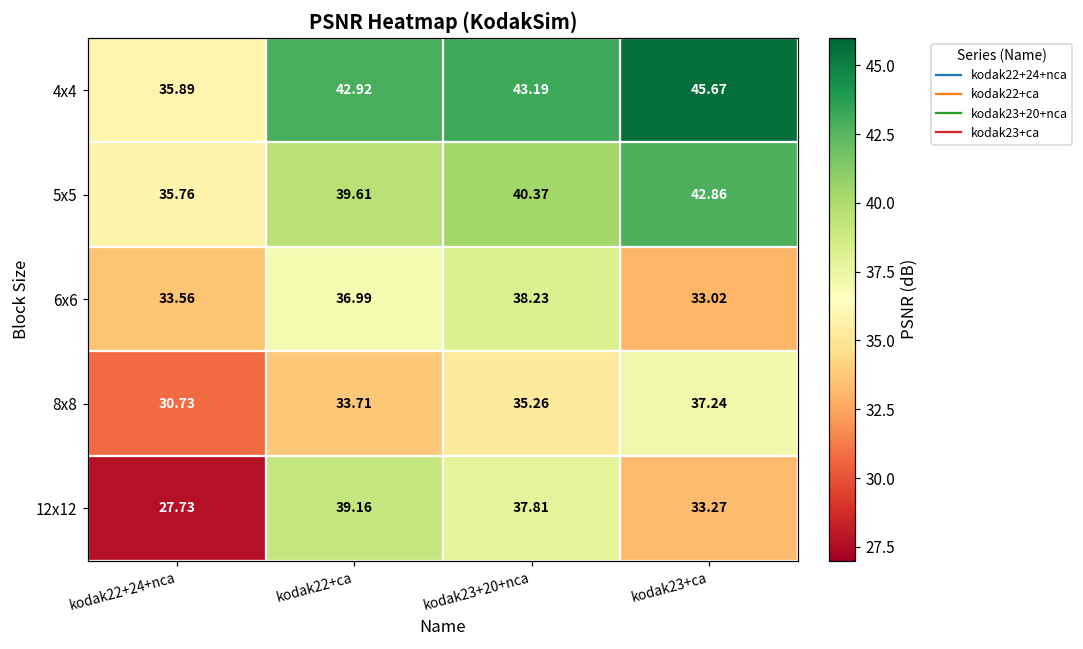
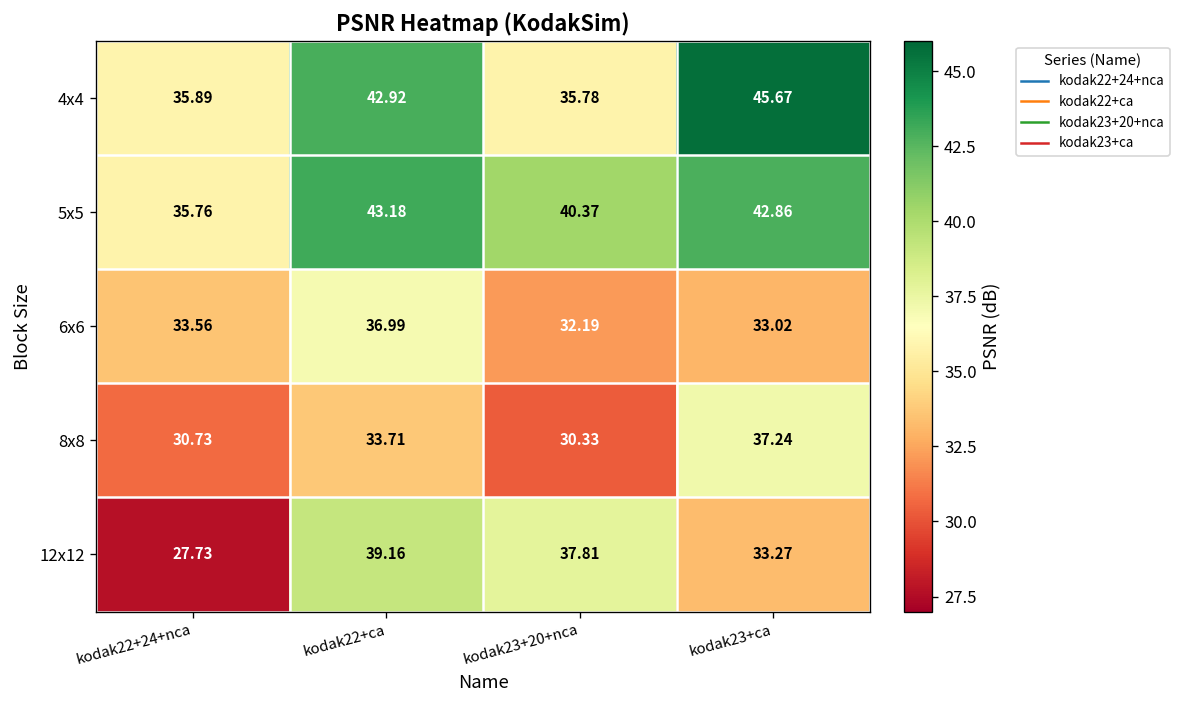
  {
    "4x4": {
      "kodak22+24+nca": 35.89,
      "kodak22+ca": 42.92,
-     "kodak23+20+nca": 43.19,
+     "kodak23+20+nca": 35.78,
      "kodak23+ca": 45.67
    },
    "5x5": {
      "kodak22+24+nca": 35.76,
-     "kodak22+ca": 39.61,
+     "kodak22+ca": 43.18,
      "kodak23+20+nca": 40.37,
      "kodak23+ca": 42.86
    },
    "6x6": {
      "kodak22+24+nca": 33.56,
      "kodak22+ca": 36.99,
-     "kodak23+20+nca": 38.23,
+     "kodak23+20+nca": 32.19,
      "kodak23+ca": 33.02
    },
    "8x8": {
      "kodak22+24+nca": 30.73,
      "kodak22+ca": 33.71,
-     "kodak23+20+nca": 35.26,
+     "kodak23+20+nca": 30.33,
      "kodak23+ca": 37.24
    },
    "12x12": {
      "kodak22+24+nca": 27.73,
      "kodak22+ca": 39.16,
      "kodak23+20+nca": 37.81,
      "kodak23+ca": 33.27
    }
  }
